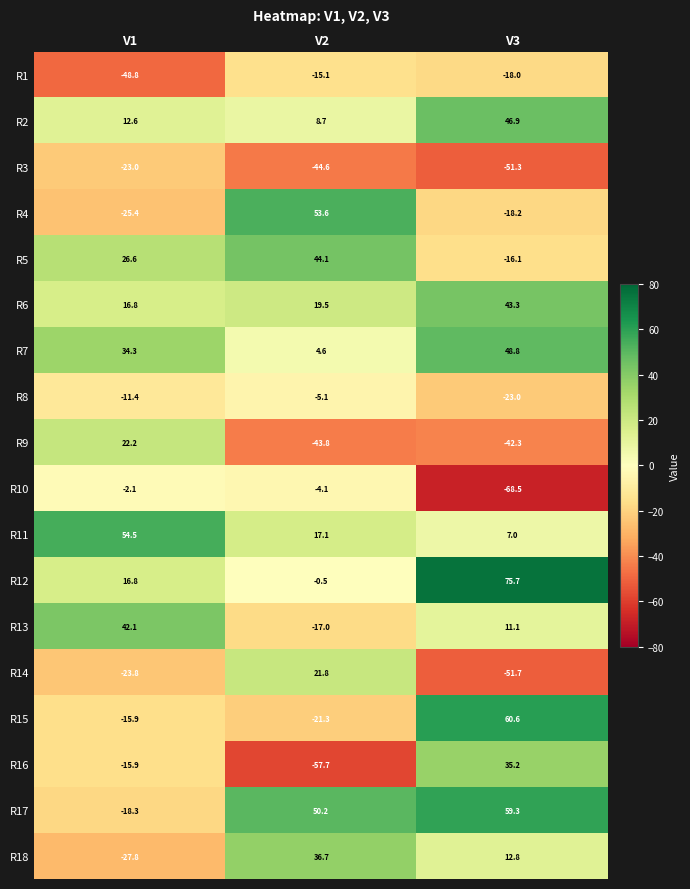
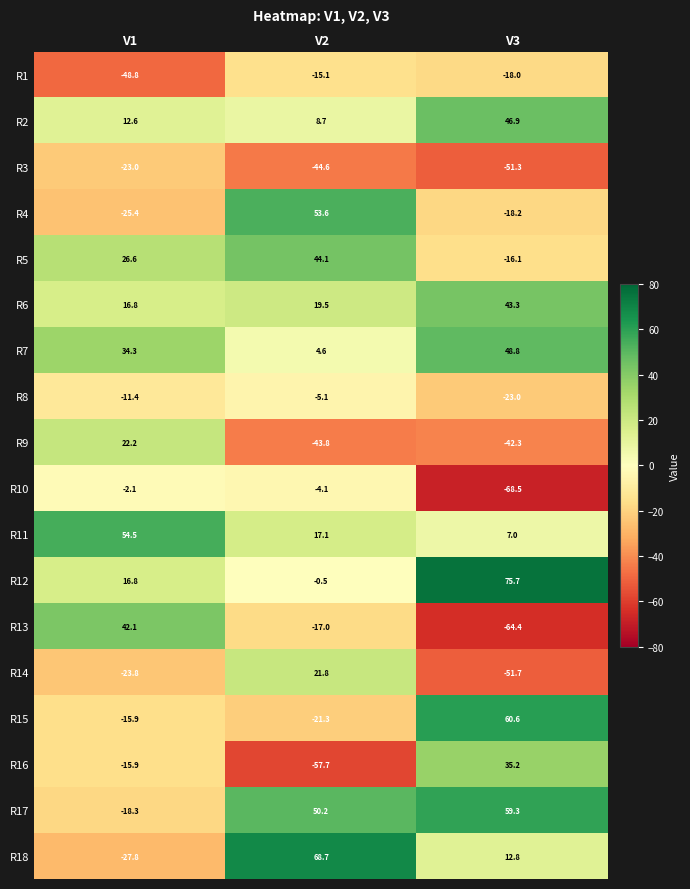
  {
    "R1": {
      "V1": -48.8,
      "V2": -15.1,
      "V3": -18.0
    },
    "R2": {
      "V1": 12.6,
      "V2": 8.7,
      "V3": 46.9
    },
    "R3": {
      "V1": -23.0,
      "V2": -44.6,
      "V3": -51.3
    },
    "R4": {
      "V1": -25.4,
      "V2": 53.6,
      "V3": -18.2
    },
    "R5": {
      "V1": 26.6,
      "V2": 44.1,
      "V3": -16.1
    },
    "R6": {
      "V1": 16.8,
      "V2": 19.5,
      "V3": 43.3
    },
    "R7": {
      "V1": 34.3,
      "V2": 4.6,
      "V3": 48.8
    },
    "R8": {
      "V1": -11.4,
      "V2": -5.1,
      "V3": -23.0
    },
    "R9": {
      "V1": 22.2,
      "V2": -43.8,
      "V3": -42.3
    },
    "R10": {
      "V1": -2.1,
      "V2": -4.1,
      "V3": -68.5
    },
    "R11": {
      "V1": 54.5,
      "V2": 17.1,
      "V3": 7.0
    },
    "R12": {
      "V1": 16.8,
      "V2": -0.5,
      "V3": 75.7
    },
    "R13": {
      "V1": 42.1,
      "V2": -17.0,
-     "V3": 11.1
+     "V3": -64.4
    },
    "R14": {
      "V1": -23.8,
      "V2": 21.8,
      "V3": -51.7
    },
    "R15": {
      "V1": -15.9,
      "V2": -21.3,
      "V3": 60.6
    },
    "R16": {
      "V1": -15.9,
      "V2": -57.7,
      "V3": 35.2
    },
    "R17": {
      "V1": -18.3,
      "V2": 50.2,
      "V3": 59.3
    },
    "R18": {
      "V1": -27.8,
-     "V2": 36.7,
+     "V2": 68.7,
      "V3": 12.8
    }
  }
